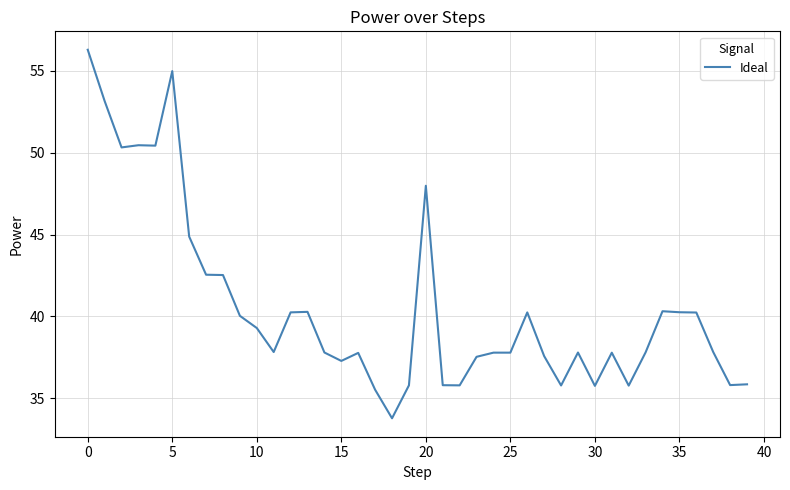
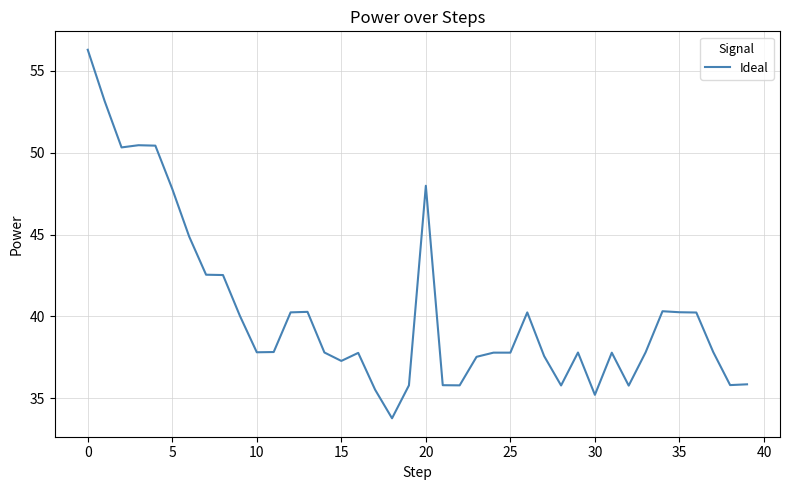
  {
    "0": 56.3,
-   "5": 55.0,
-   "10": 39.3,
+   "5": 47.8,
+   "10": 37.8,
    "15": 37.3,
    "20": 48.0,
    "25": 37.8,
-   "30": 35.8,
+   "30": 35.2,
    "35": 40.3
  }
